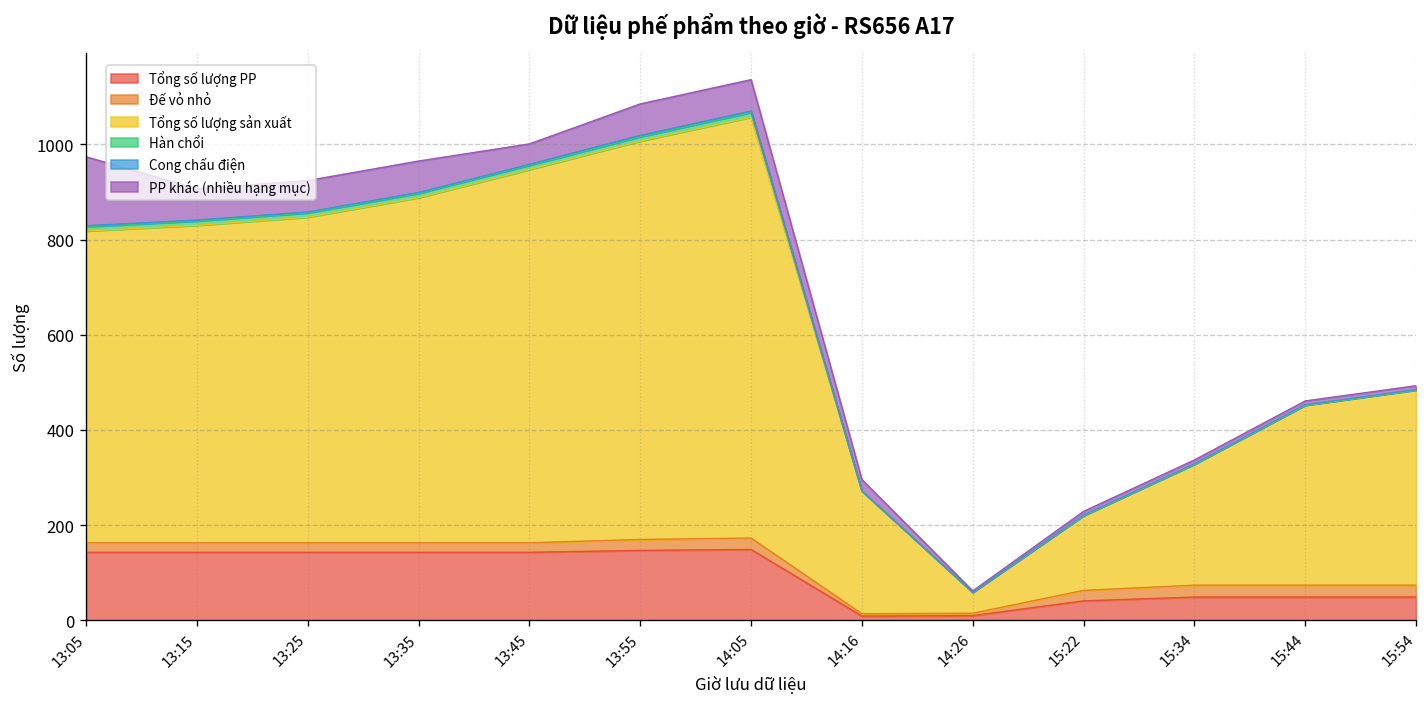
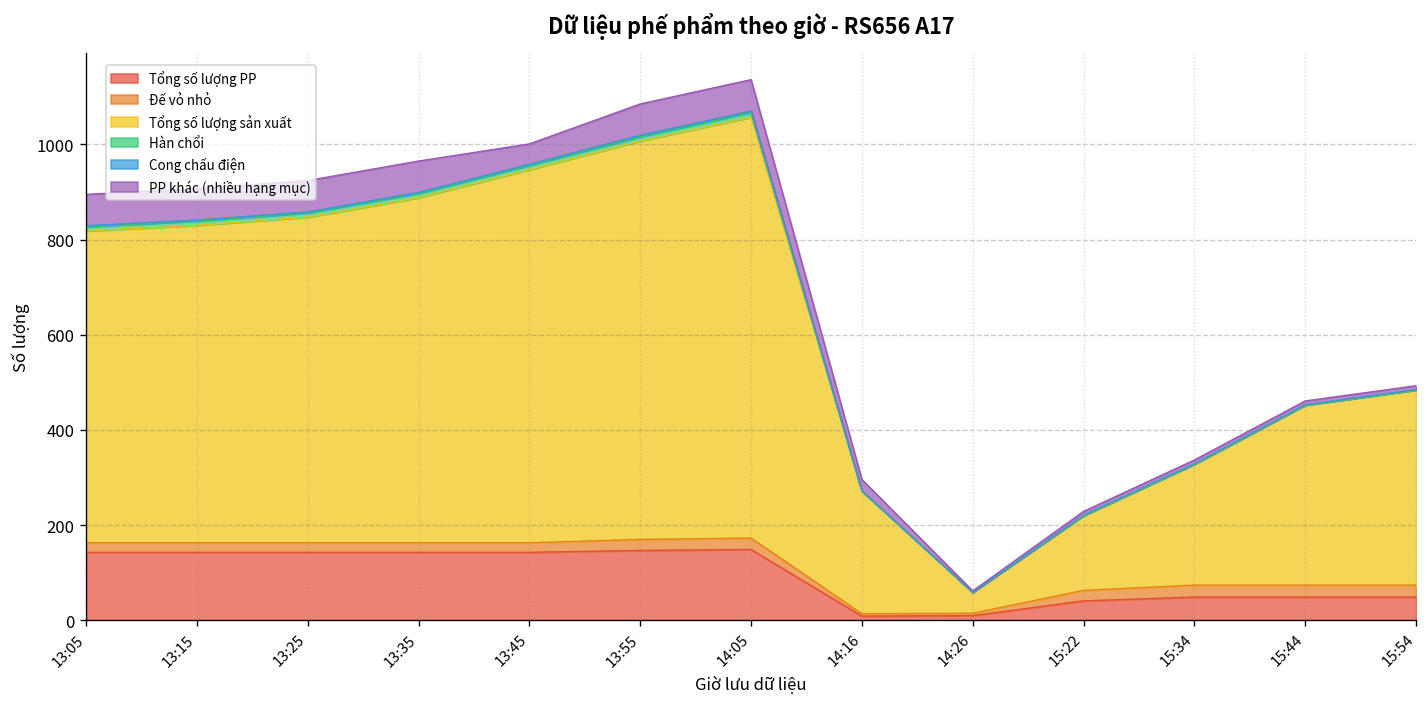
  {
    "Tổng số lượng sản xuất": {
      "13:05": 660,
      "13:15": 670,
      "13:25": 680,
      "13:35": 730,
      "13:45": 780,
      "13:55": 840,
      "14:05": 880
    },
    "PP khác (nhiều hạng mục)": {
-     "13:05": 150,
+     "13:05": 70,
      "13:15": 70,
      "13:35": 70,
      "13:45": 40,
      "13:55": 70,
      "14:05": 70,
      "14:16": 20,
      "15:22": 10,
      "15:34": 10,
      "15:44": 10,
      "15:54": 10
    }
  }
